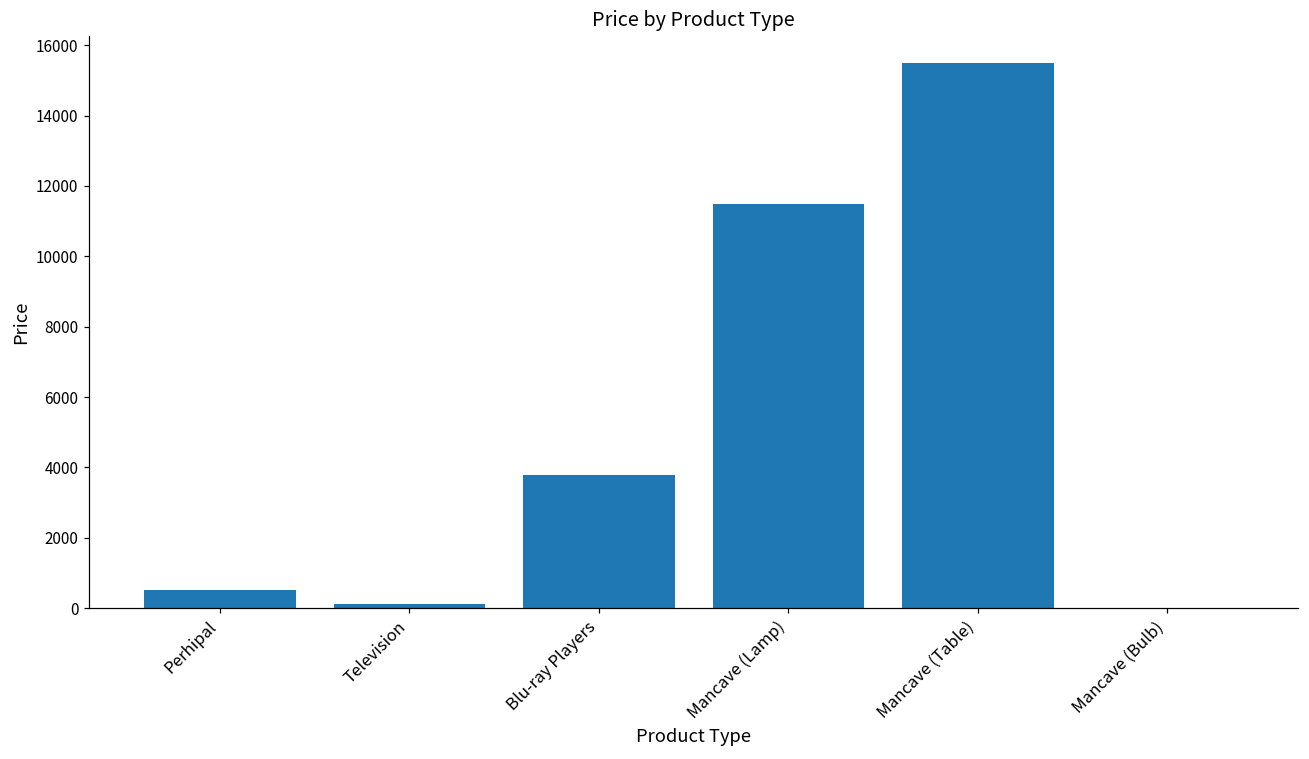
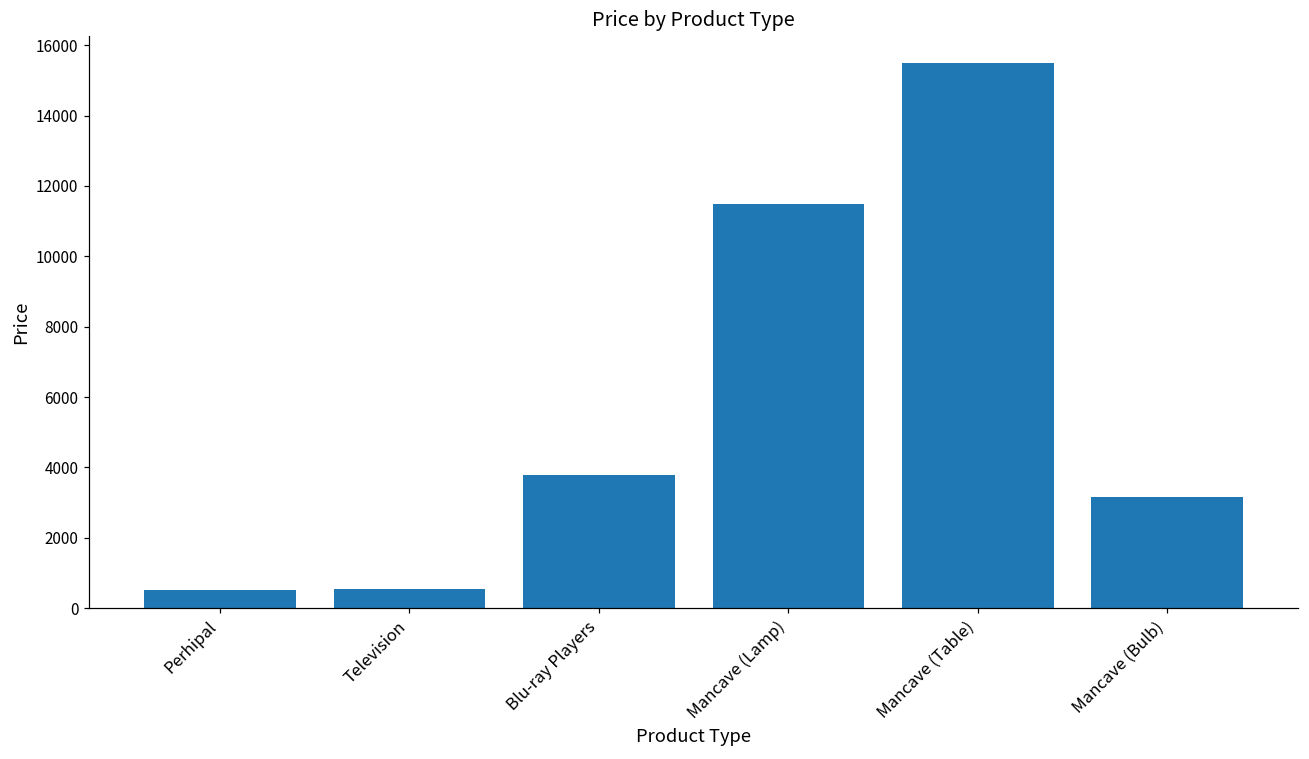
  {
    "Perhipal": 500,
-   "Television": 100,
+   "Television": 500,
    "Blu-ray Players": 3800,
    "Mancave (Lamp)": 11500,
    "Mancave (Table)": 15500,
-   "Mancave (Bulb)": 0
+   "Mancave (Bulb)": 3200
  }
